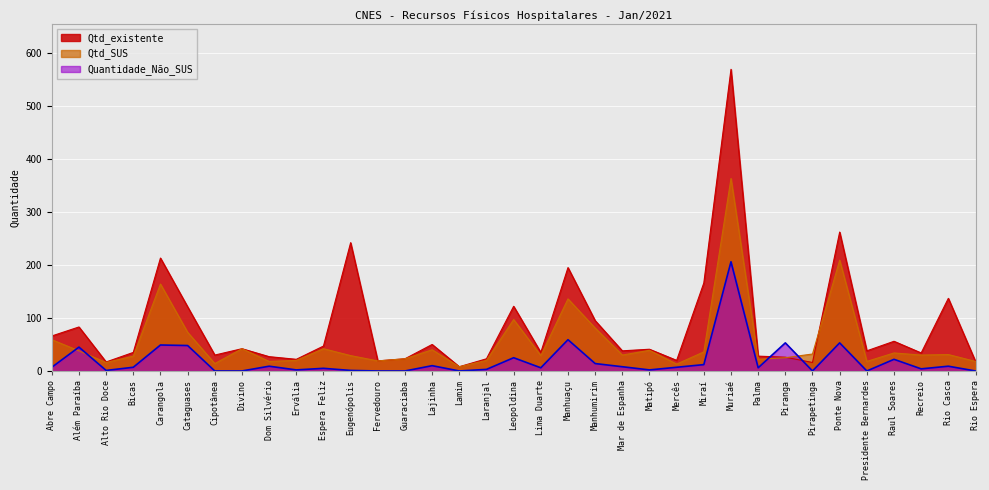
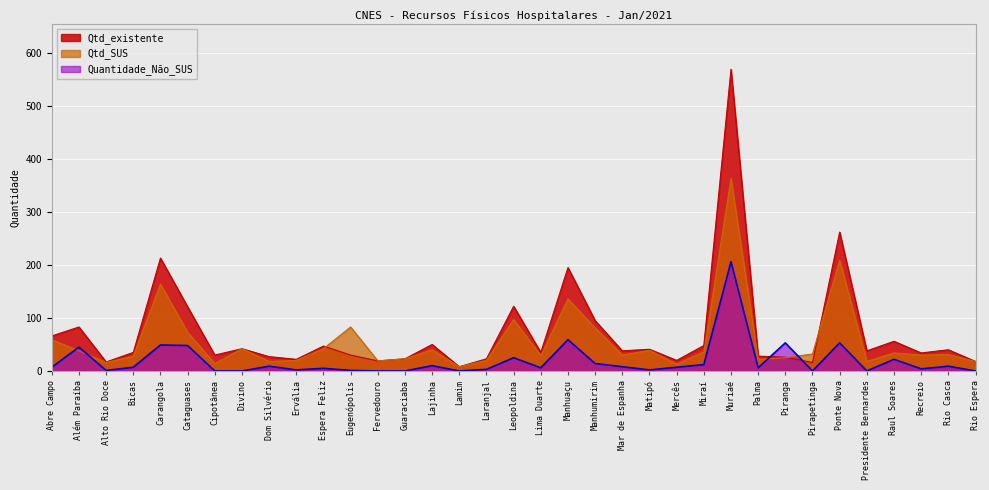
  {
    "Qtd_existente": {
      "Abre Campo": 70,
      "Além Paraíba": 80,
      "Bicas": 40,
      "Carangola": 210,
      "Cataguases": 120,
      "Cipotânea": 30,
      "Dom Silvério": 30,
      "Espera Feliz": 50,
-     "Eugenópolis": 240,
+     "Eugenópolis": 30,
      "Lajinha": 50,
      "Leopoldina": 120,
      "Lima Duarte": 40,
      "Manhuaçu": 200,
      "Manhumirim": 100,
      "Mar de Espanha": 40,
      "Mercês": 20,
-     "Miraí": 170,
+     "Miraí": 50,
      "Muriaé": 570,
      "Palma": 30,
      "Pirapetinga": 20,
      "Ponte Nova": 260,
      "Presidente Bernardes": 40,
      "Raul Soares": 60,
-     "Rio Casca": 140
+     "Rio Casca": 40
    },
    "Qtd_SUS": {
      "Abre Campo": 60,
      "Além Paraíba": 40,
      "Bicas": 30,
      "Carangola": 160,
      "Cataguases": 70,
      "Cipotânea": 10,
      "Dom Silvério": 20,
      "Espera Feliz": 40,
-     "Eugenópolis": 30,
+     "Eugenópolis": 80,
      "Lajinha": 40,
      "Leopoldina": 100,
      "Lima Duarte": 30,
      "Manhuaçu": 140,
      "Manhumirim": 80,
      "Mar de Espanha": 30,
      "Mercês": 10,
      "Miraí": 40,
      "Muriaé": 360,
      "Palma": 20,
      "Pirapetinga": 30,
      "Ponte Nova": 210,
      "Presidente Bernardes": 20,
      "Raul Soares": 30,
      "Rio Casca": 30
    },
    "Quantidade_Não_SUS": {
      "Abre Campo": 10,
      "Além Paraíba": 50,
      "Alto Rio Doce": 0,
      "Bicas": 10,
      "Carangola": 50,
      "Cataguases": 50,
      "Cipotânea": 0,
      "Divino": 0,
      "Dom Silvério": 10,
      "Ervália": 0,
      "Espera Feliz": 10,
      "Eugenópolis": 0,
      "Fervedouro": 0,
      "Guaraciaba": 0,
      "Lajinha": 10,
      "Lamim": 0,
      "Laranjal": 0,
      "Leopoldina": 30,
      "Lima Duarte": 10,
      "Manhuaçu": 60,
      "Manhumirim": 10,
      "Mar de Espanha": 10,
      "Matipó": 0,
      "Mercês": 10,
      "Miraí": 10,
      "Muriaé": 210,
      "Palma": 10,
      "Piranga": 50,
      "Pirapetinga": 0,
      "Ponte Nova": 50,
      "Presidente Bernardes": 0,
      "Raul Soares": 20,
      "Recreio": 0,
      "Rio Casca": 10,
      "Rio Espera": 0
    }
  }
